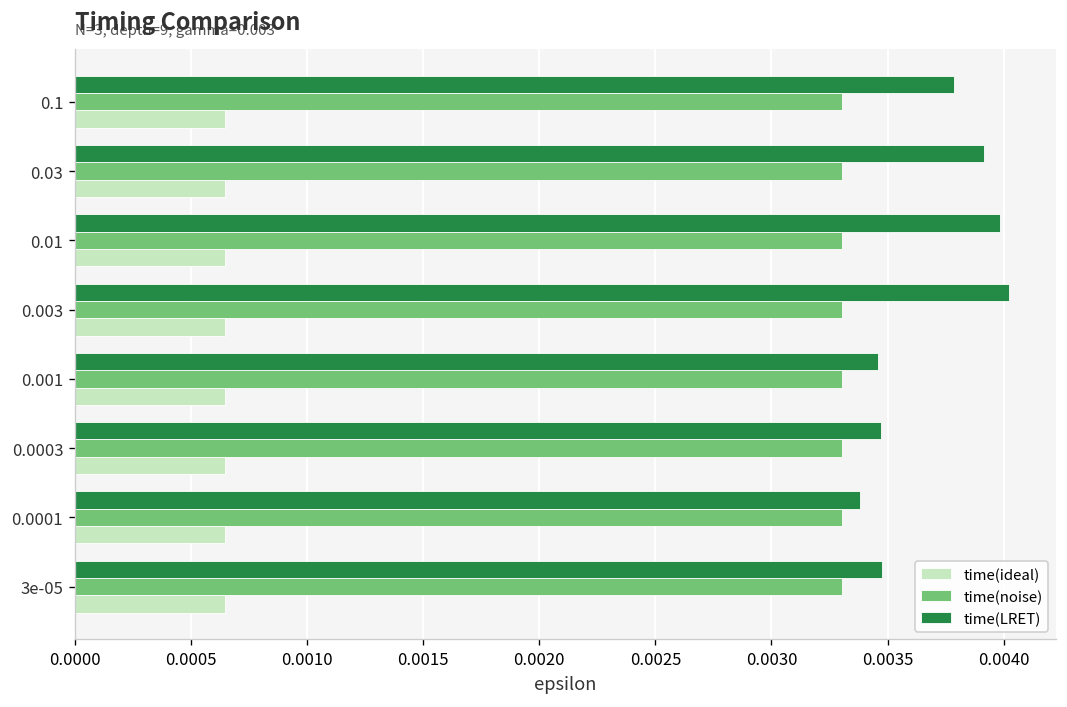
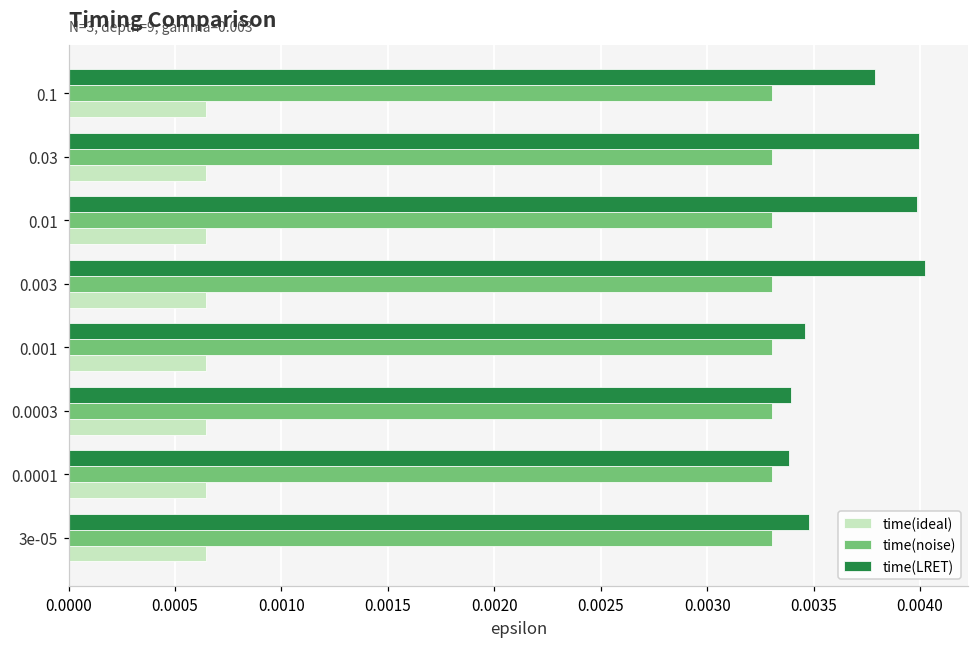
  {
    "time(ideal)": {
      "0.1": 0.00065,
      "0.03": 0.00065,
      "0.01": 0.00065,
      "0.003": 0.00065,
      "0.001": 0.00065,
      "0.0003": 0.00065,
      "0.0001": 0.00065,
      "3e-05": 0.00065
    },
    "time(noise)": {
      "0.1": 0.00330,
      "0.03": 0.00330,
      "0.01": 0.00330,
      "0.003": 0.00330,
      "0.001": 0.00330,
      "0.0003": 0.00330,
      "0.0001": 0.00330,
      "3e-05": 0.00330
    },
    "time(LRET)": {
      "0.1": 0.00379,
-     "0.03": 0.00392,
+     "0.03": 0.00399,
      "0.01": 0.00398,
      "0.003": 0.00402,
      "0.001": 0.00346,
-     "0.0003": 0.00347,
+     "0.0003": 0.00339,
      "0.0001": 0.00338,
      "3e-05": 0.00348
    }
  }
